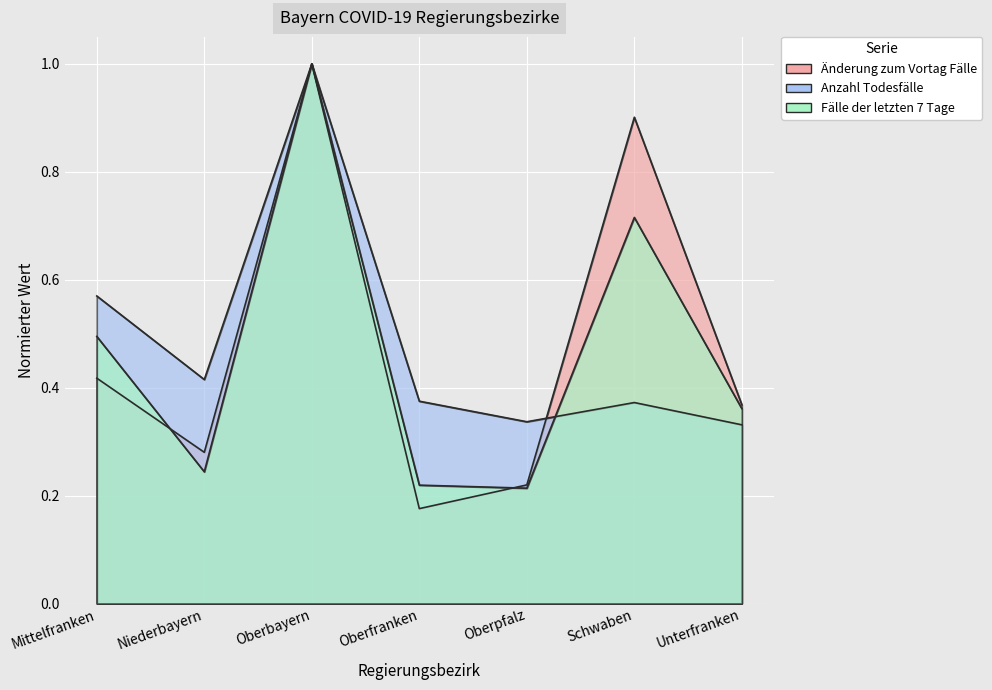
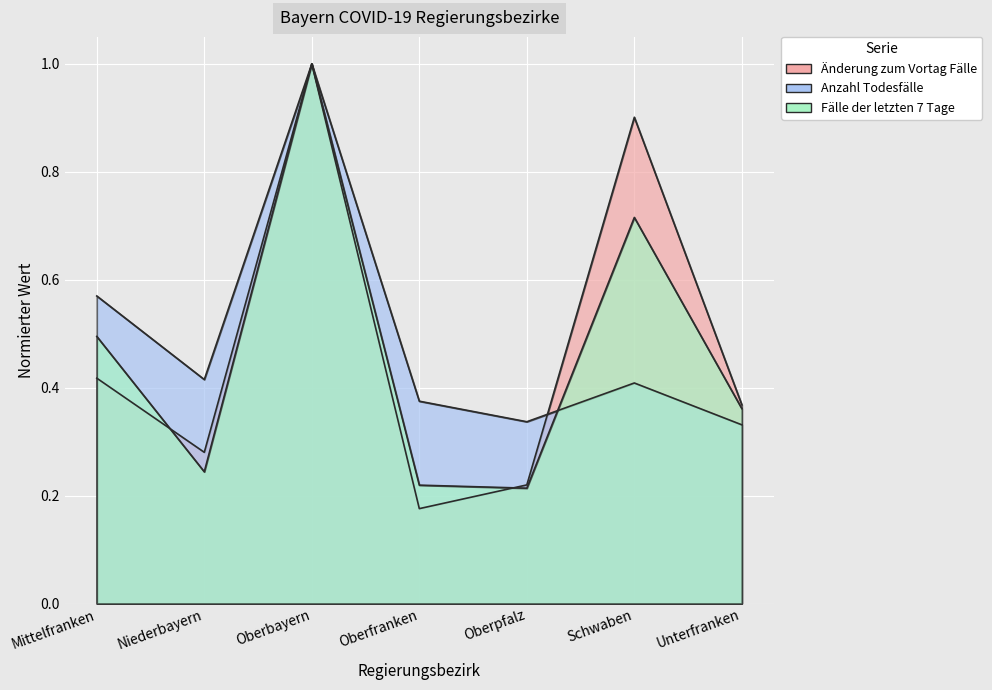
  {
    "Änderung zum Vortag Fälle": {
      "Mittelfranken": 0.42,
      "Niederbayern": 0.28,
      "Oberfranken": 0.18,
      "Oberpfalz": 0.22,
      "Schwaben": 0.90,
      "Unterfranken": 0.37
    },
    "Anzahl Todesfälle": {
      "Mittelfranken": 0.57,
      "Niederbayern": 0.42,
      "Oberfranken": 0.37,
      "Oberpfalz": 0.34,
-     "Schwaben": 0.37,
+     "Schwaben": 0.41,
      "Unterfranken": 0.33
    },
    "Fälle der letzten 7 Tage": {
      "Mittelfranken": 0.49,
      "Niederbayern": 0.24,
      "Oberfranken": 0.22,
      "Oberpfalz": 0.21,
      "Schwaben": 0.72,
      "Unterfranken": 0.36
    }
  }
